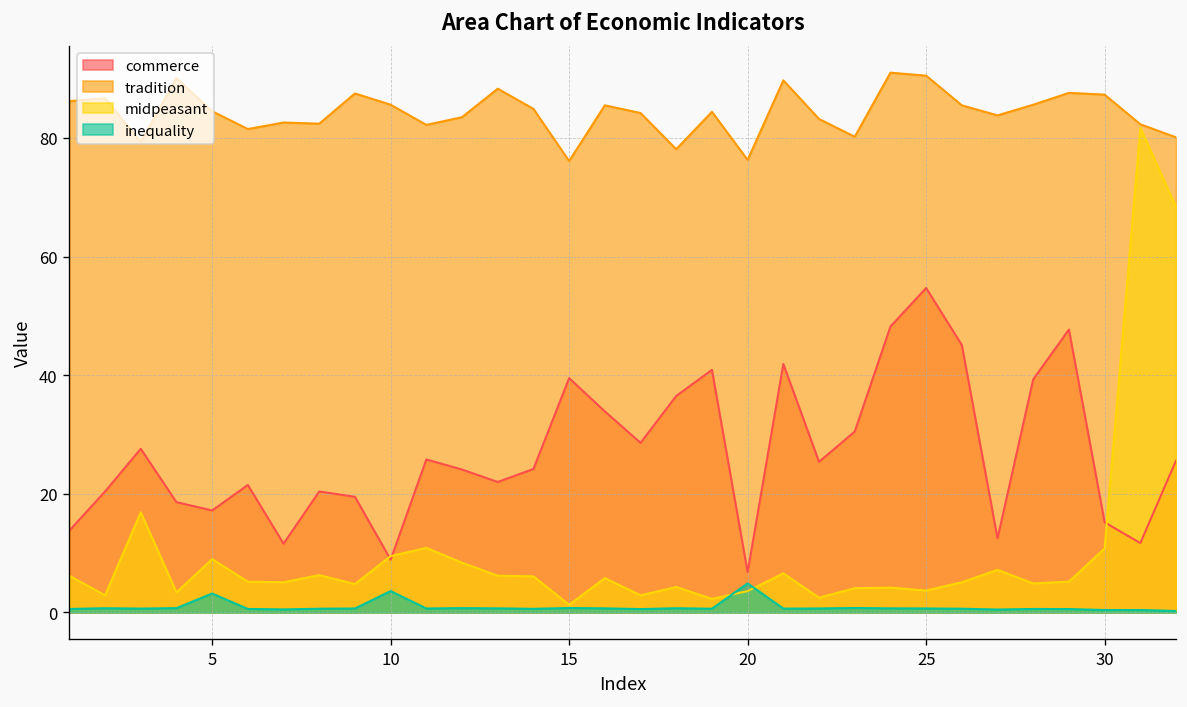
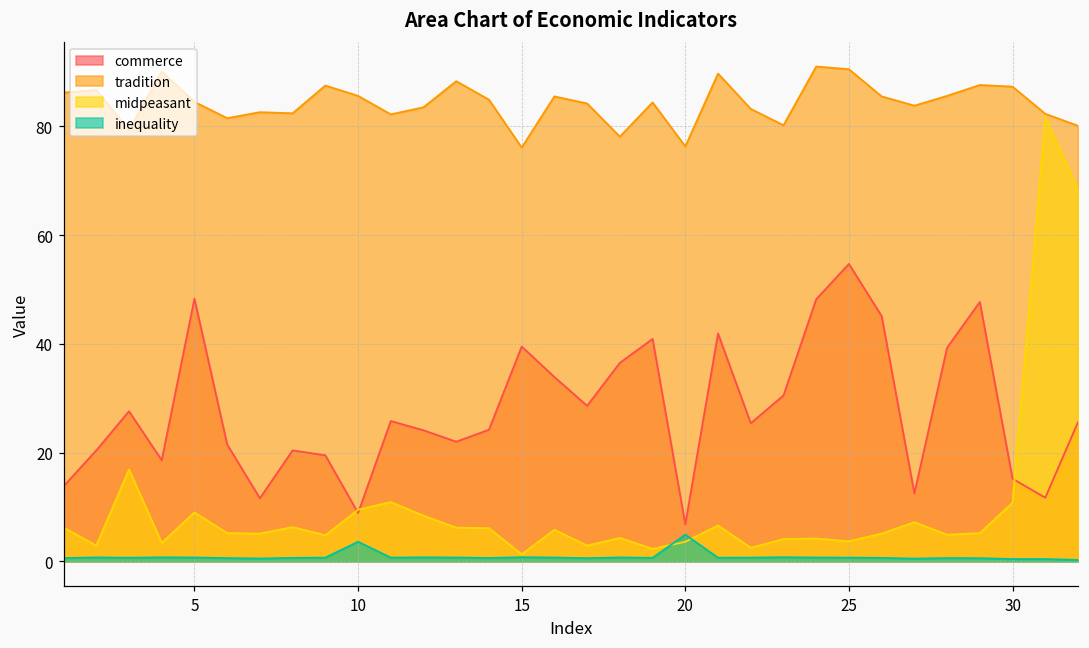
  {
    "commerce": {
-     "5": 17,
+     "5": 48,
      "10": 9,
      "15": 40,
      "20": 7,
      "25": 55,
      "30": 15
    },
    "inequality": {
-     "5": 3,
+     "5": 1,
      "10": 4,
      "15": 1,
      "20": 5,
      "25": 1,
      "30": 0
    }
  }
